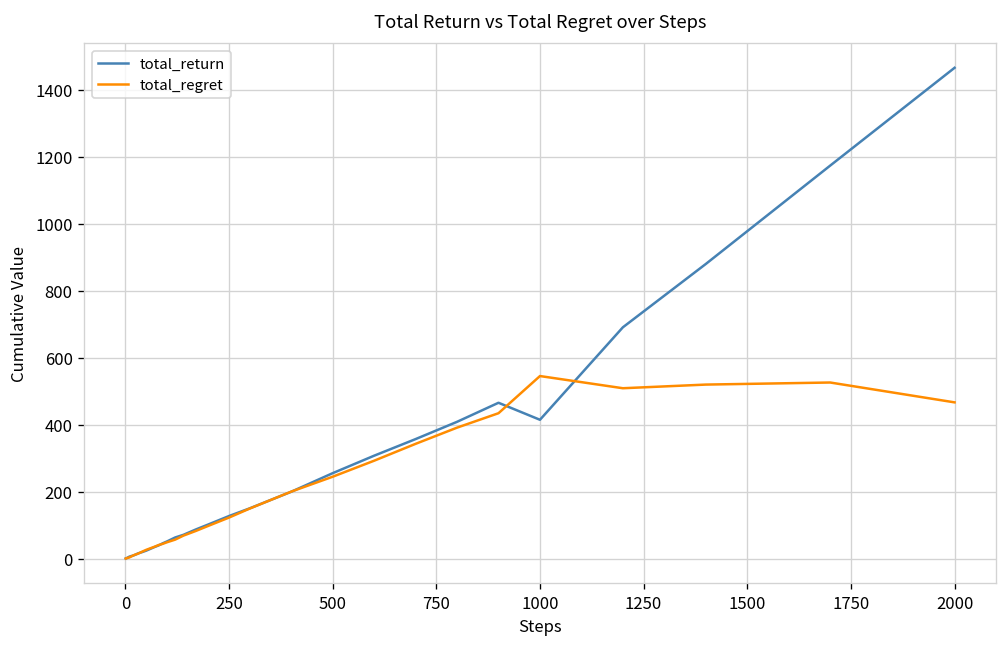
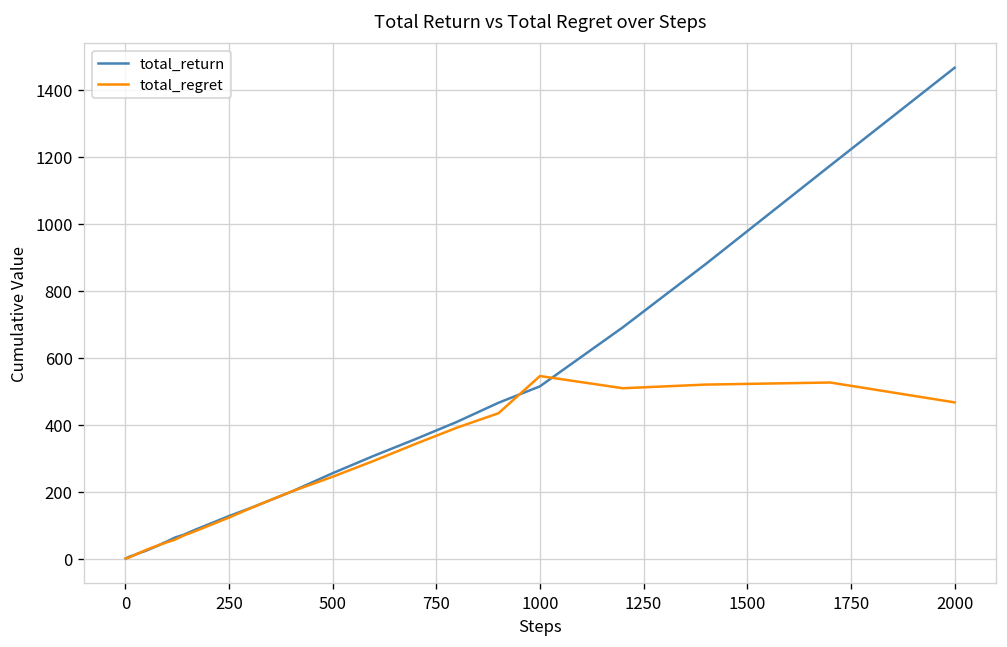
  {
    "total_return": {
      "500": 260,
-     "1000": 410,
+     "1000": 510,
      "2000": 1470
    },
    "total_regret": {
      "500": 240,
      "1000": 550,
      "2000": 470
    }
  }
